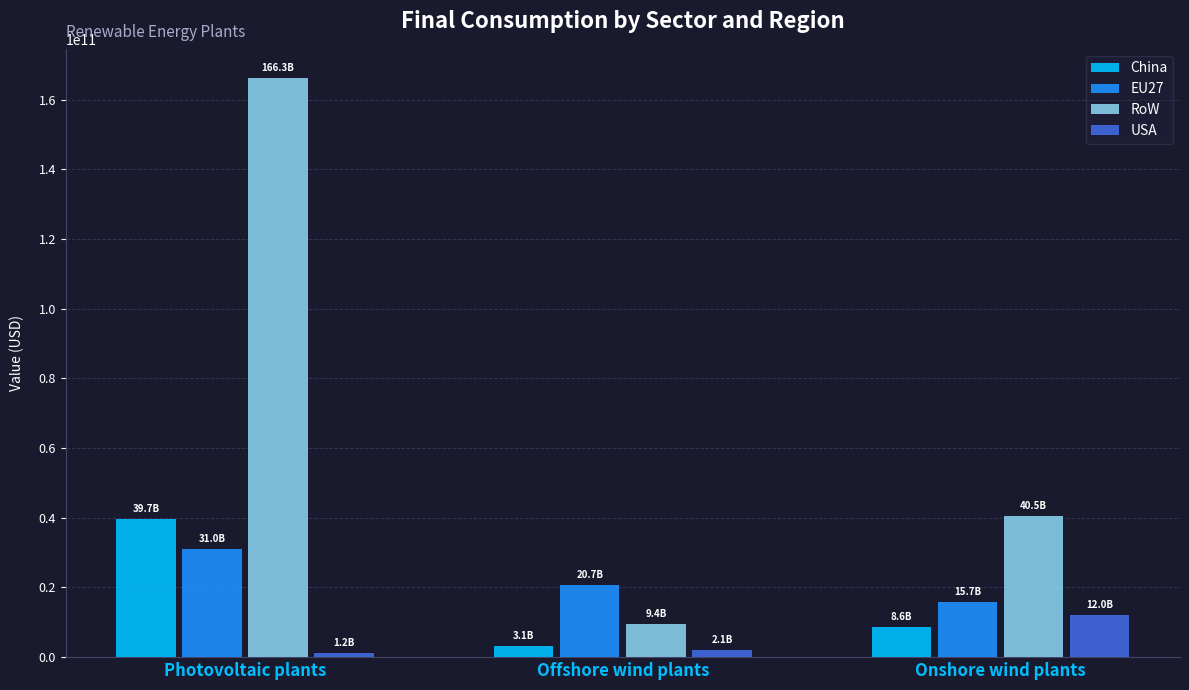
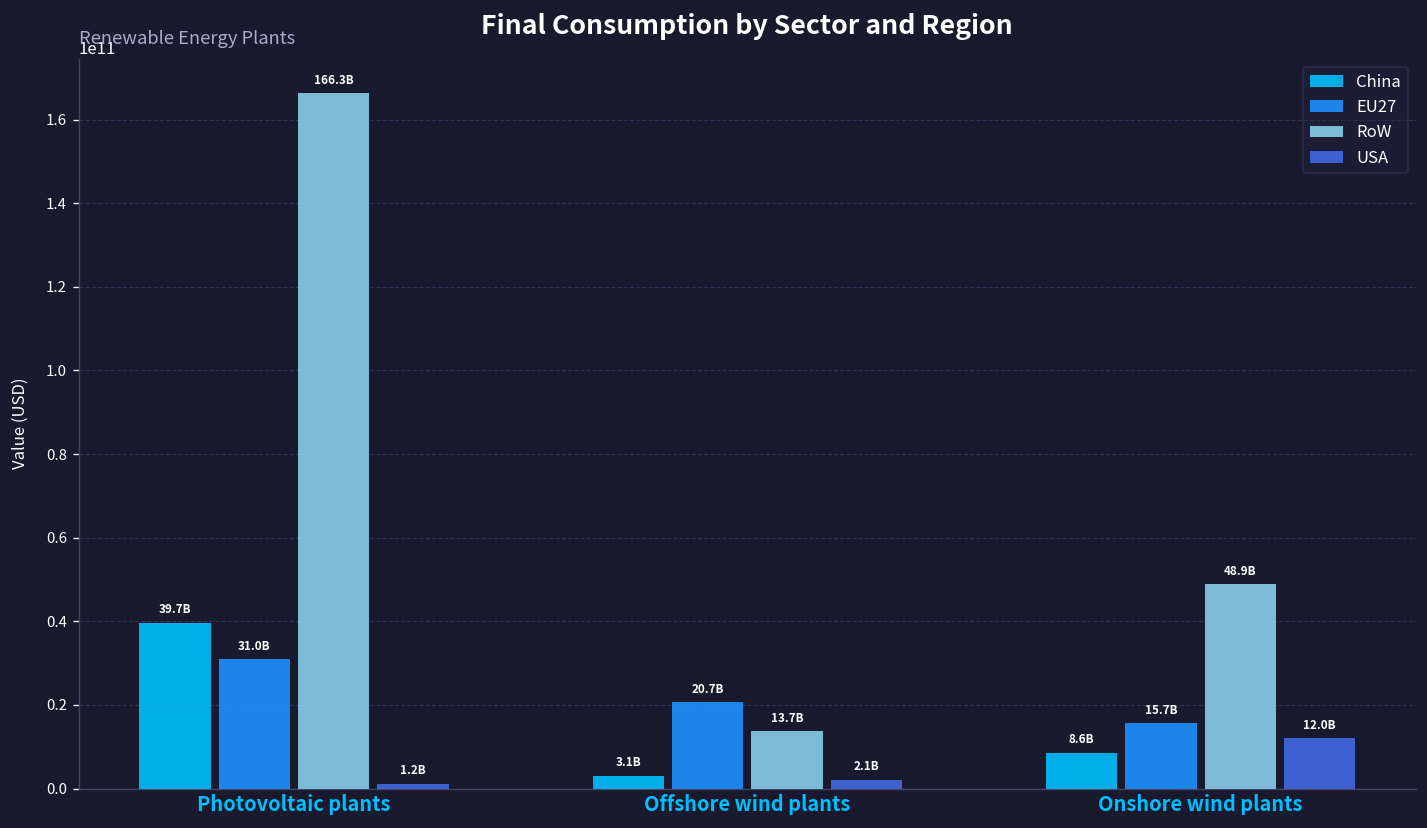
  {
    "RoW": {
      "Photovoltaic plants": "166.3B",
-     "Offshore wind plants": "9.4B",
-     "Onshore wind plants": "40.5B"
+     "Offshore wind plants": "13.7B",
+     "Onshore wind plants": "48.9B"
    },
    "USA": {
      "Photovoltaic plants": "1.2B",
      "Offshore wind plants": "2.1B",
      "Onshore wind plants": "12.0B"
    }
  }
